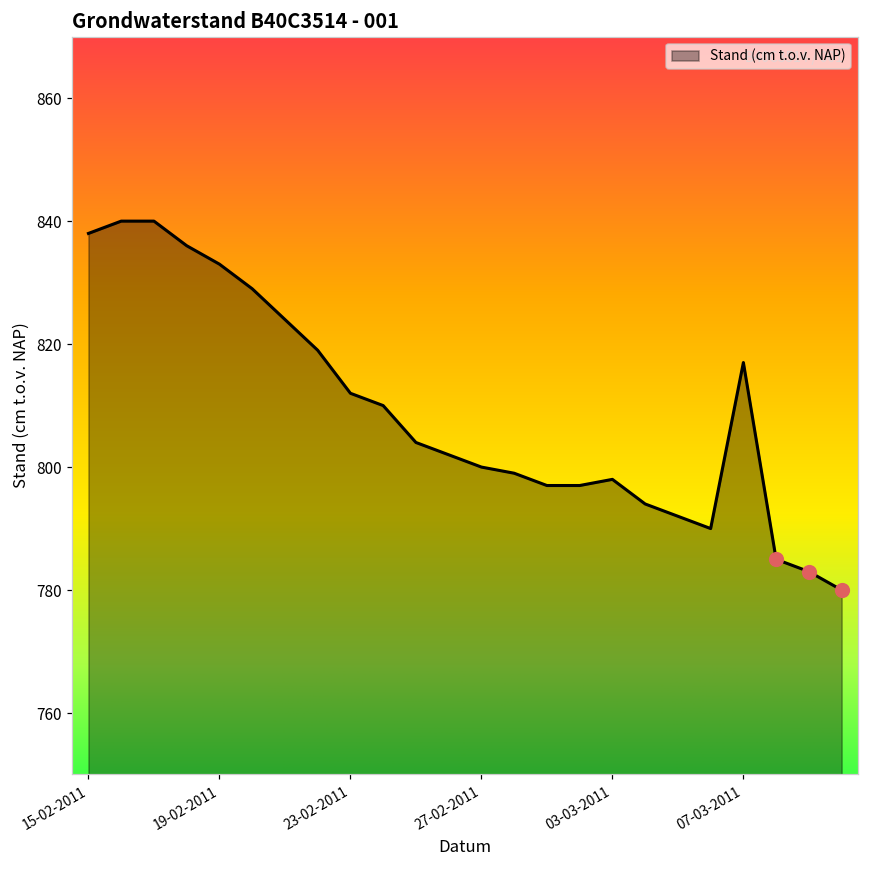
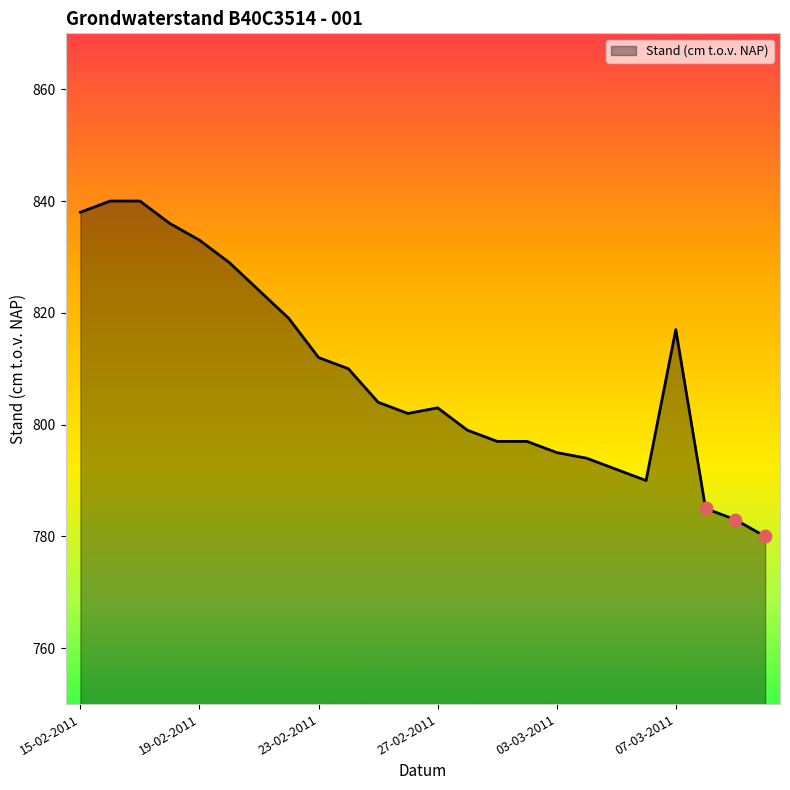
  {
    "Stand (cm t.o.v. NAP)": {
      "15-02-2011": 838,
      "19-02-2011": 833,
      "23-02-2011": 812,
-     "27-02-2011": 800,
-     "03-03-2011": 798,
+     "27-02-2011": 803,
+     "03-03-2011": 795,
      "07-03-2011": 817
    }
  }
